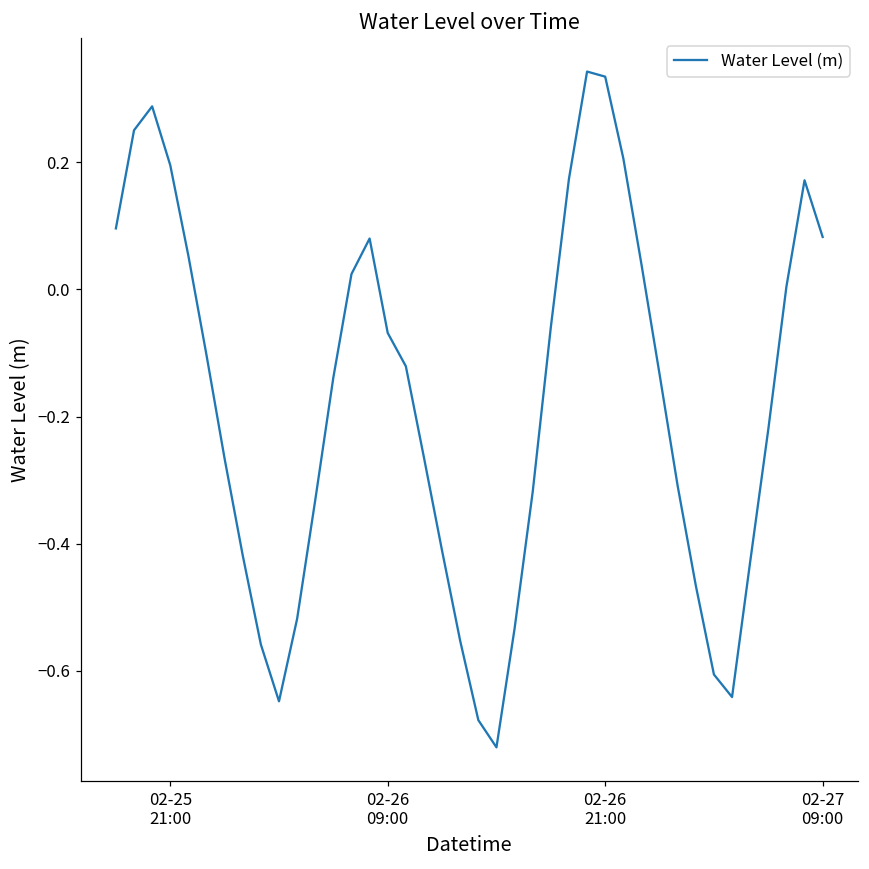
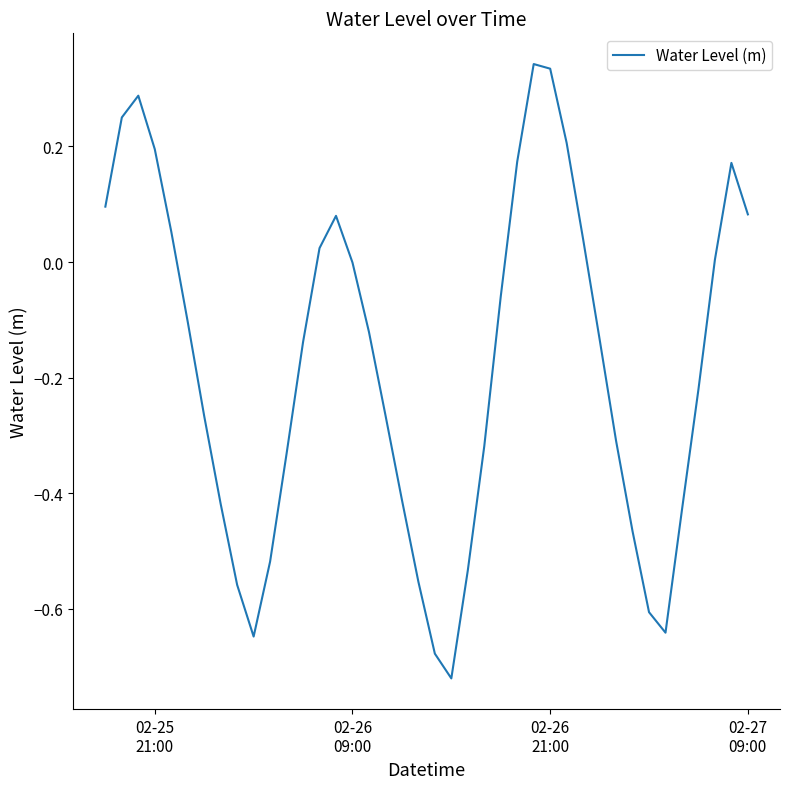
  {
    "02-25 21:00": 0.20,
-   "02-26 09:00": -0.07,
+   "02-26 09:00": 0.00,
    "02-26 21:00": 0.33,
    "02-27 09:00": 0.08
  }
